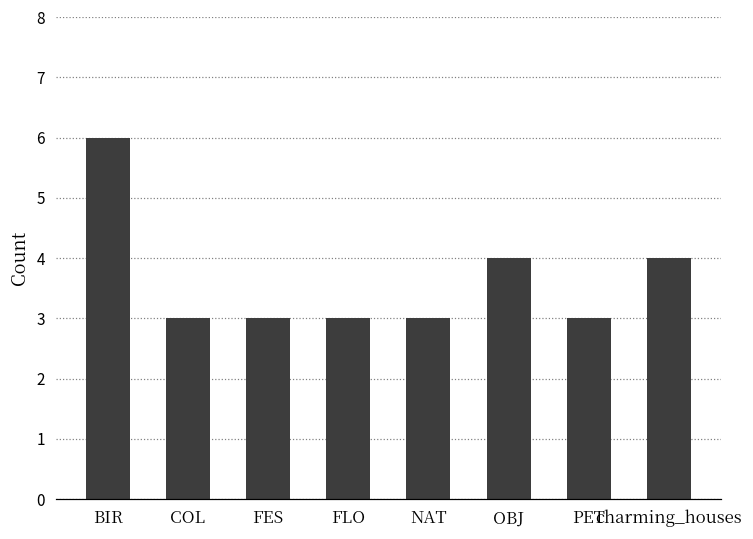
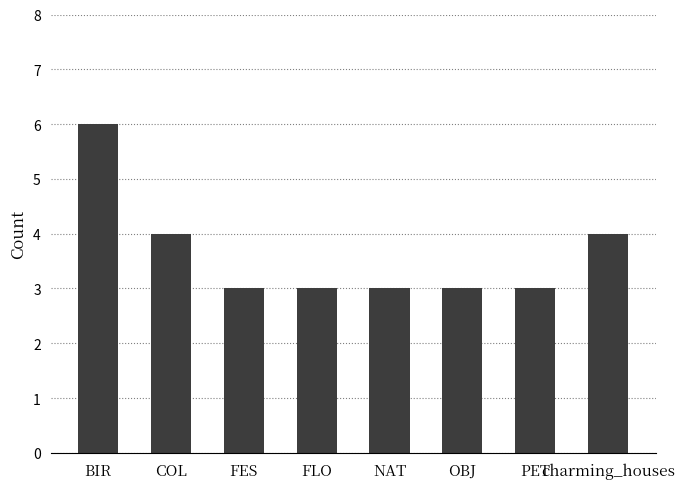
  {
    "BIR": 6,
-   "COL": 3,
+   "COL": 4,
    "FES": 3,
    "FLO": 3,
    "NAT": 3,
-   "OBJ": 4,
+   "OBJ": 3,
    "charming_houses": 4
  }
